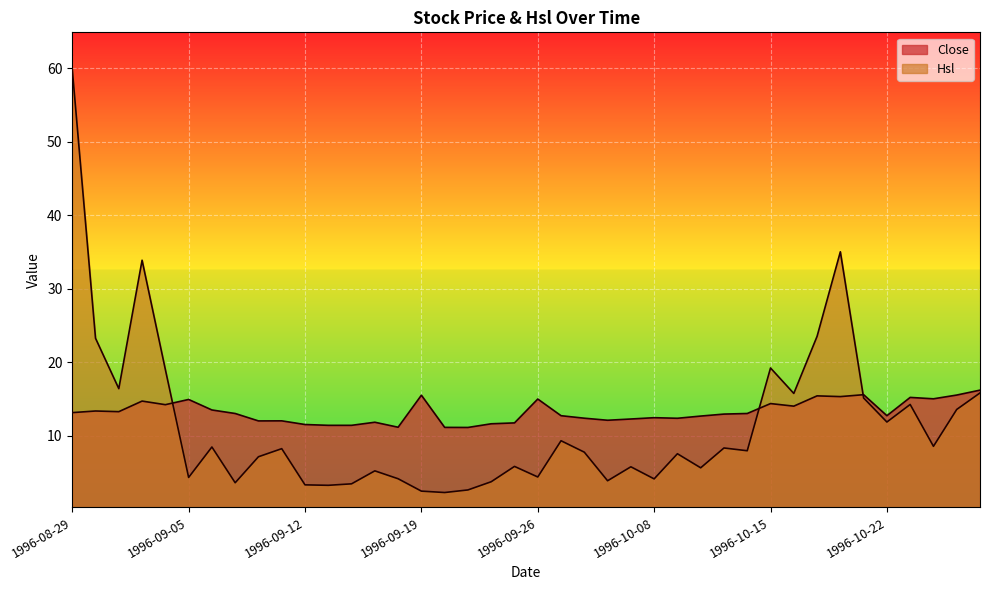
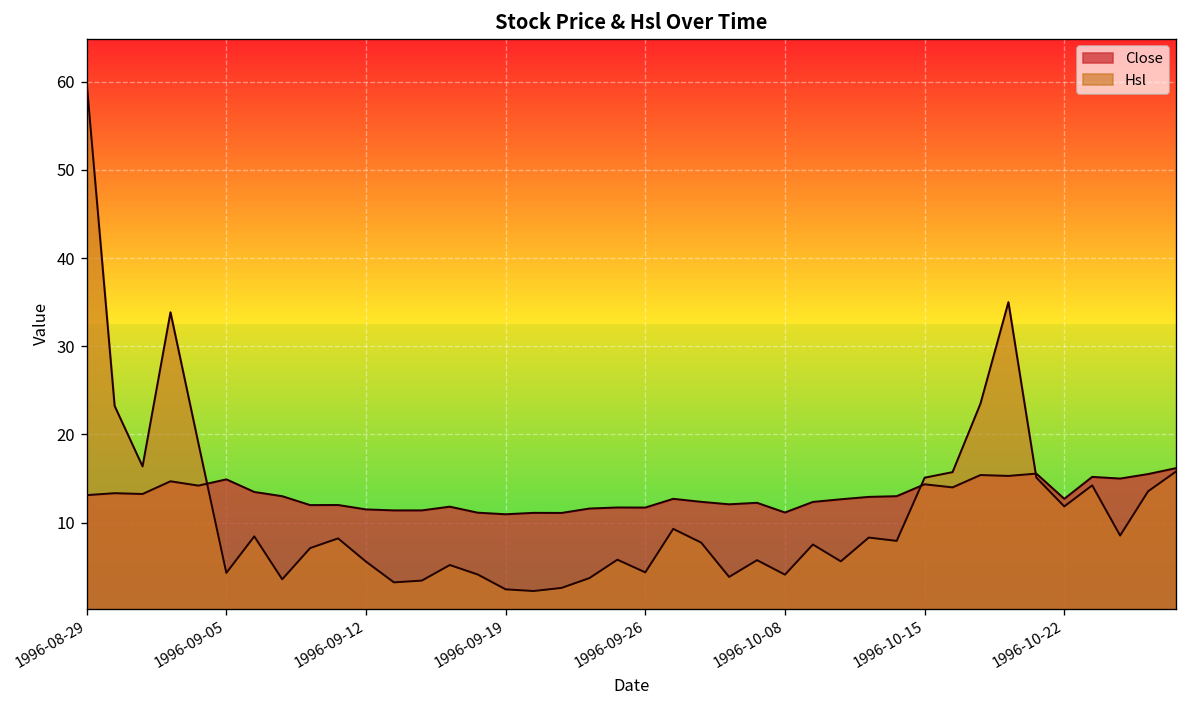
  {
    "Close": {
      "1996-08-29": 13,
      "1996-09-05": 15,
      "1996-09-12": 12,
-     "1996-09-19": 15,
-     "1996-09-26": 15,
-     "1996-10-08": 12,
+     "1996-09-19": 11,
+     "1996-09-26": 12,
+     "1996-10-08": 11,
      "1996-10-15": 14,
      "1996-10-22": 13
    },
    "Hsl": {
      "1996-08-29": 60,
      "1996-09-05": 4,
-     "1996-09-12": 3,
+     "1996-09-12": 6,
      "1996-09-19": 2,
      "1996-09-26": 4,
      "1996-10-08": 4,
-     "1996-10-15": 19,
+     "1996-10-15": 15,
      "1996-10-22": 12
    }
  }
